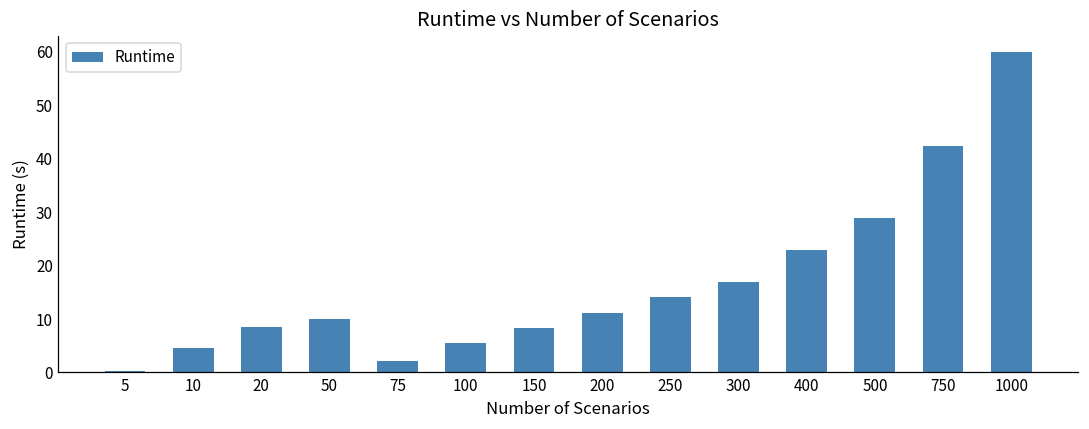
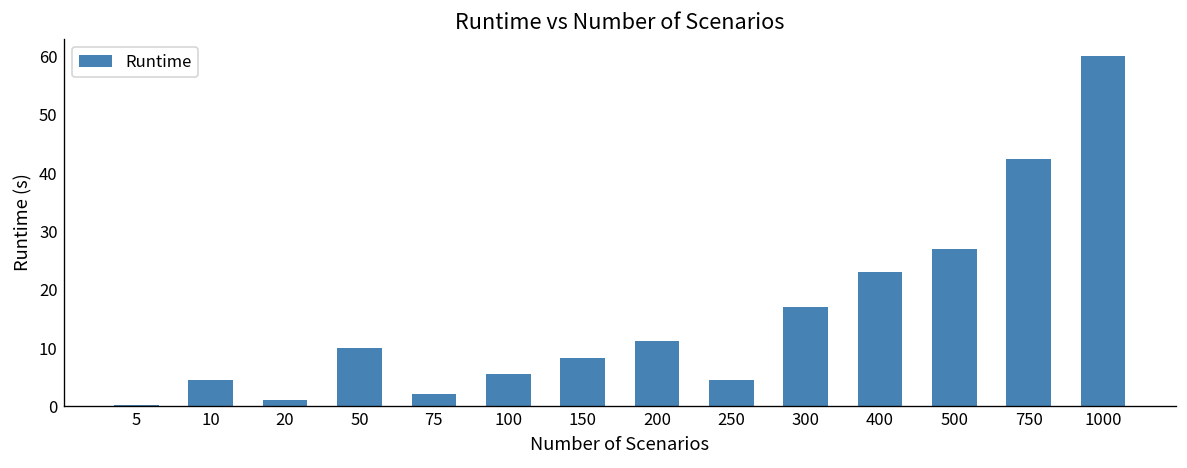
  {
    "10": 5,
-   "20": 9,
+   "20": 1,
    "50": 10,
    "75": 2,
    "100": 6,
    "150": 8,
    "200": 11,
-   "250": 14,
+   "250": 5,
    "300": 17,
    "400": 23,
-   "500": 29,
+   "500": 27,
    "750": 42,
    "1000": 60
  }
